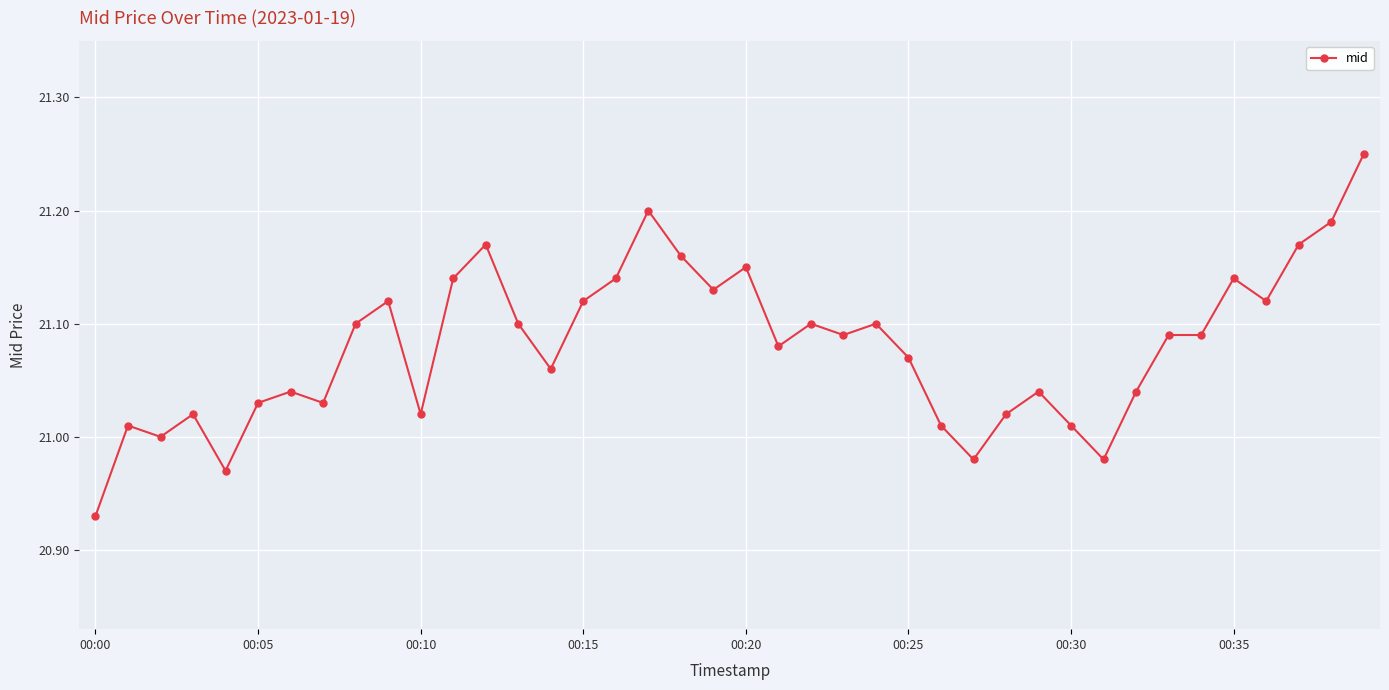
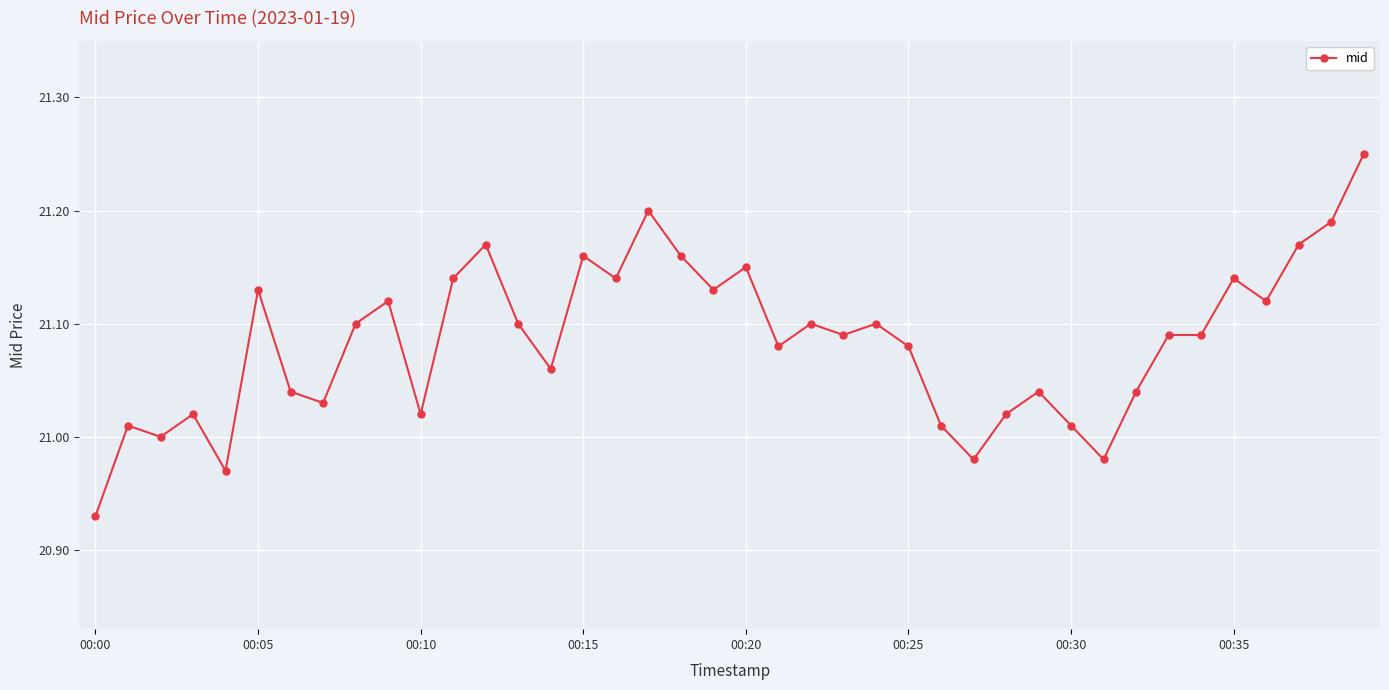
  {
    "00:00": 20.93,
-   "00:05": 21.03,
+   "00:05": 21.13,
    "00:10": 21.02,
-   "00:15": 21.12,
+   "00:15": 21.16,
    "00:20": 21.15,
-   "00:25": 21.07,
+   "00:25": 21.08,
    "00:30": 21.01,
    "00:35": 21.14
  }
